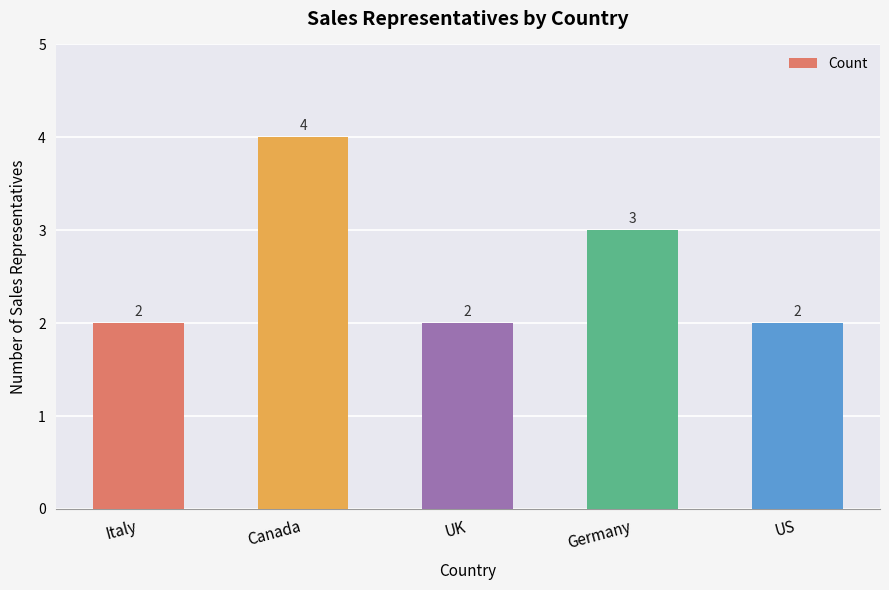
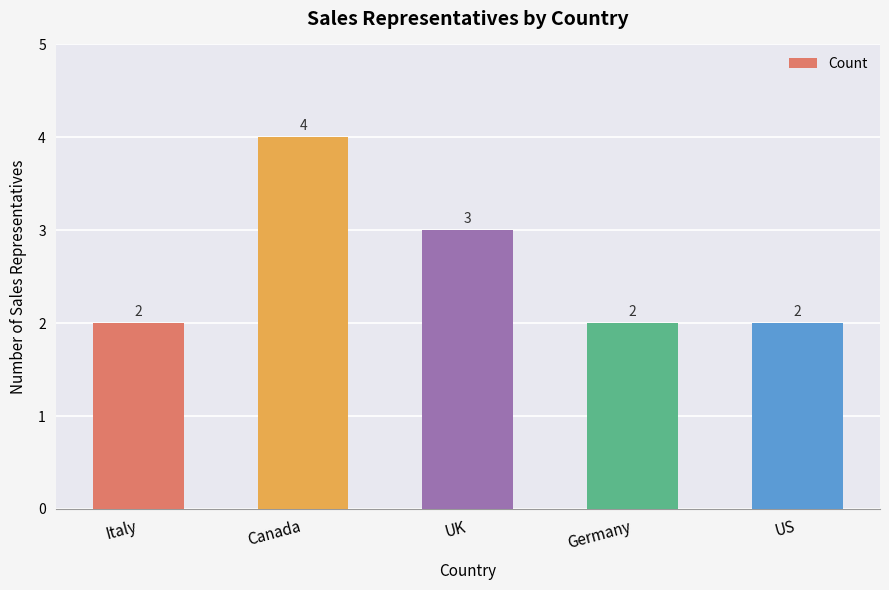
  {
    "Italy": 2,
    "Canada": 4,
-   "UK": 2,
-   "Germany": 3,
+   "UK": 3,
+   "Germany": 2,
    "US": 2
  }
